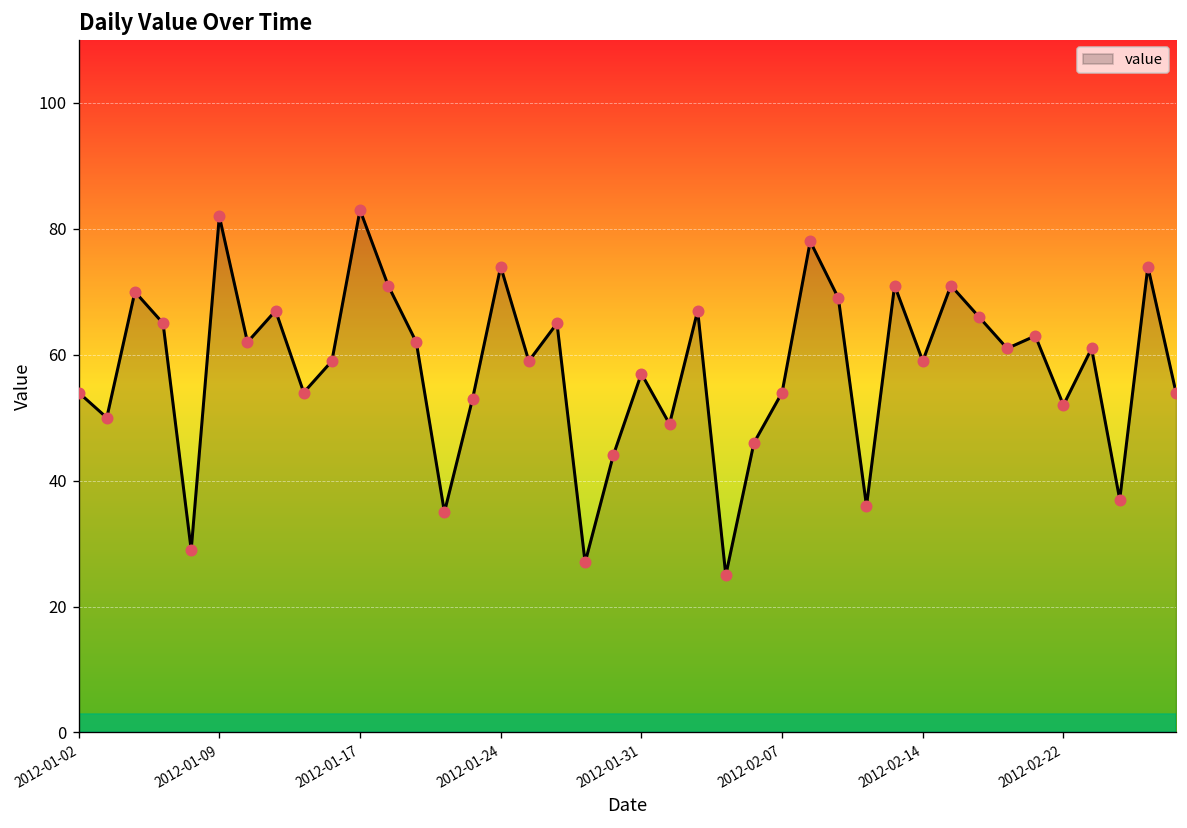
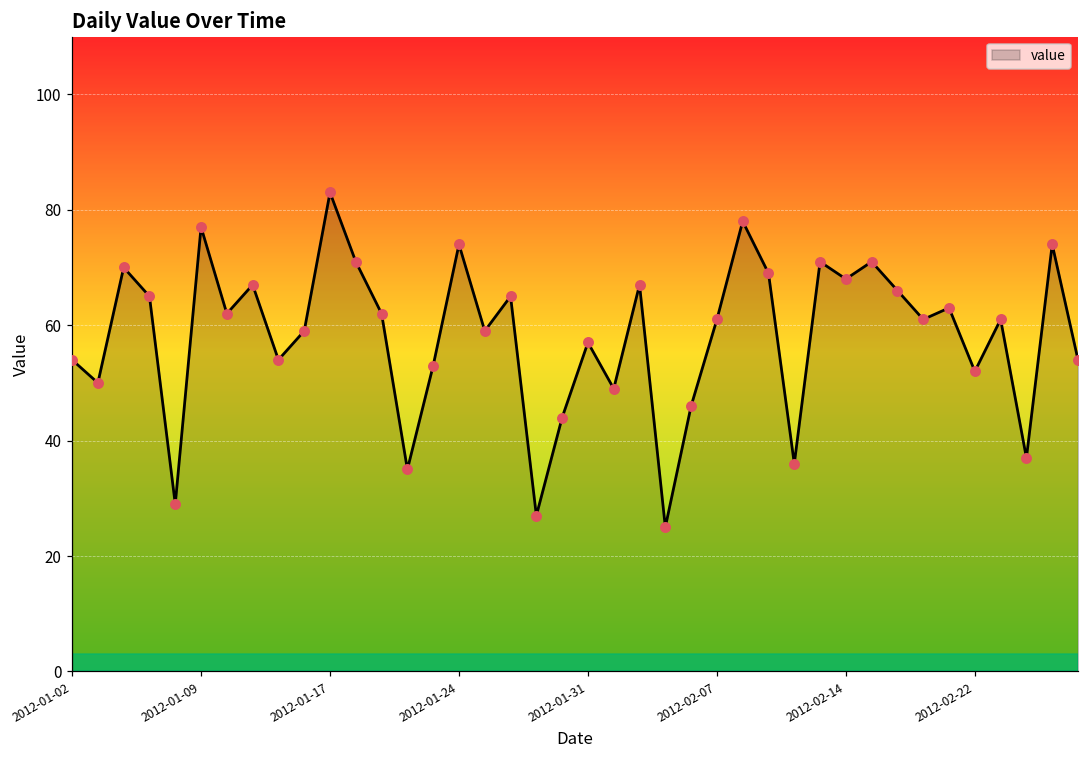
  {
    "2012-01-02": 54,
-   "2012-01-09": 82,
+   "2012-01-09": 77,
    "2012-01-17": 83,
    "2012-01-24": 74,
    "2012-01-31": 57,
-   "2012-02-07": 54,
-   "2012-02-14": 59,
+   "2012-02-07": 61,
+   "2012-02-14": 68,
    "2012-02-22": 52
  }
